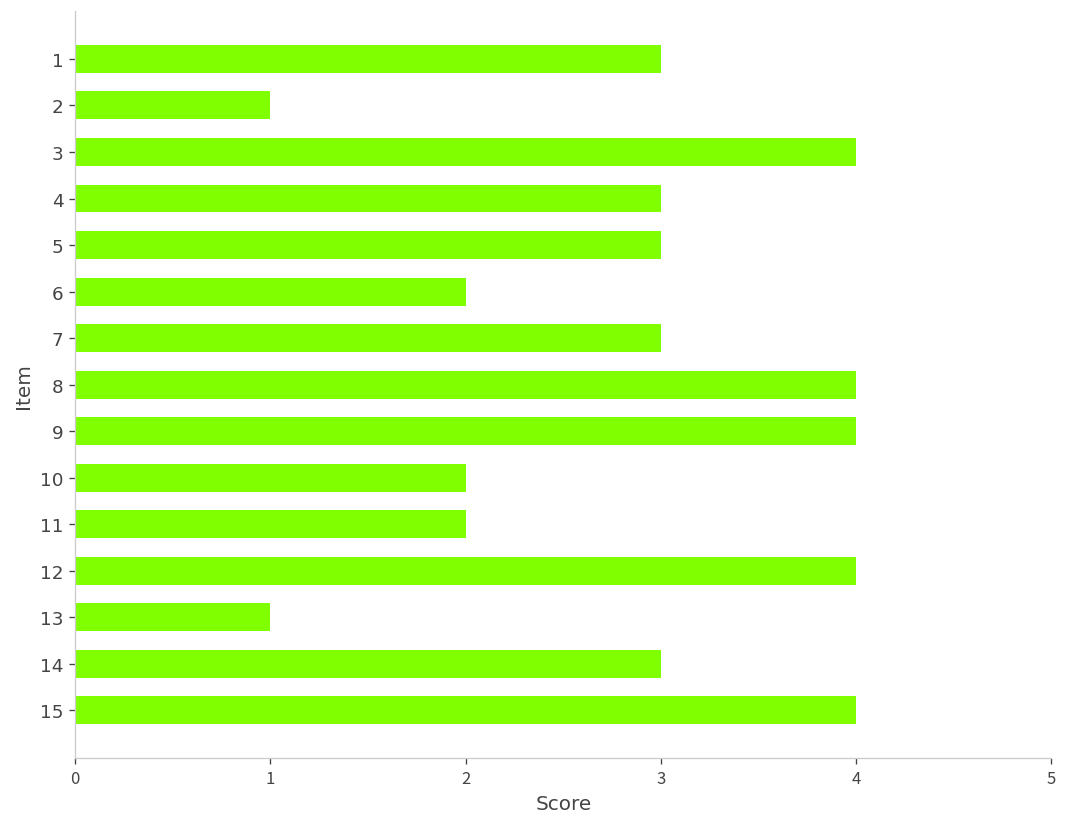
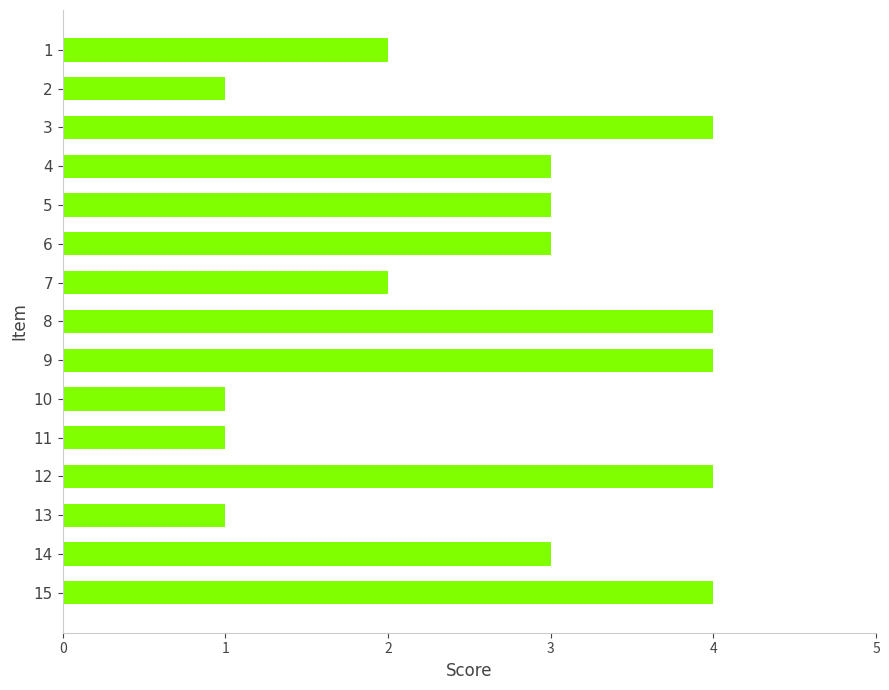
  {
-   "1": 3,
+   "1": 2,
    "2": 1,
    "3": 4,
    "4": 3,
    "5": 3,
-   "6": 2,
-   "7": 3,
+   "6": 3,
+   "7": 2,
    "8": 4,
    "9": 4,
-   "10": 2,
-   "11": 2,
+   "10": 1,
+   "11": 1,
    "12": 4,
    "13": 1,
    "14": 3,
    "15": 4
  }
